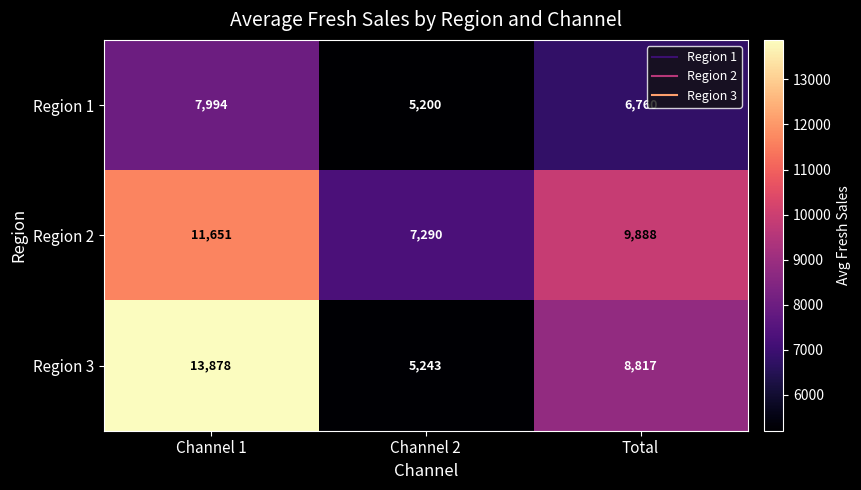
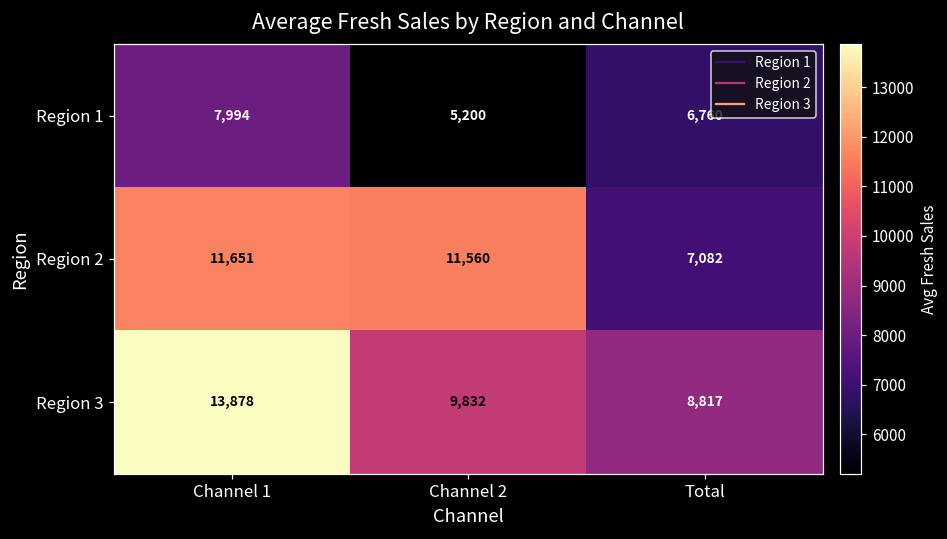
  {
    "Region 1": {
      "Channel 1": "7,994",
      "Channel 2": "5,200"
    },
    "Region 2": {
      "Channel 1": "11,651",
-     "Channel 2": "7,290",
-     "Total": "9,888"
+     "Channel 2": "11,560",
+     "Total": "7,082"
    },
    "Region 3": {
      "Channel 1": "13,878",
-     "Channel 2": "5,243",
+     "Channel 2": "9,832",
      "Total": "8,817"
    }
  }
